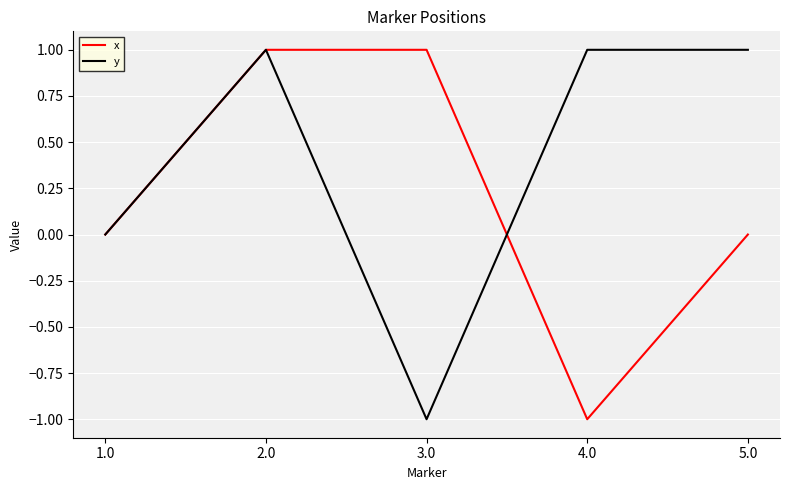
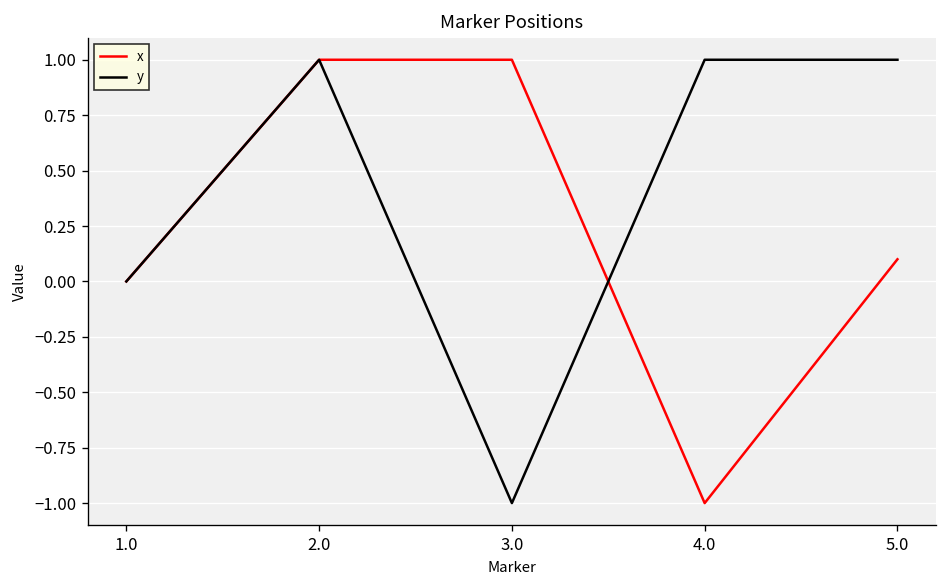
  {
    "x": {
      "3.0": 1.0,
      "4.0": -1.0,
-     "5.0": 0.0
+     "5.0": 0.1
    },
    "y": {
      "3.0": -1.0,
      "4.0": 1.0,
      "5.0": 1.0
    }
  }
